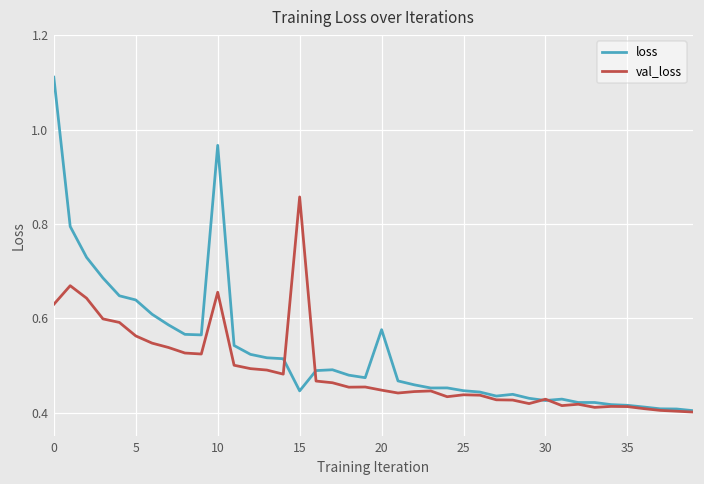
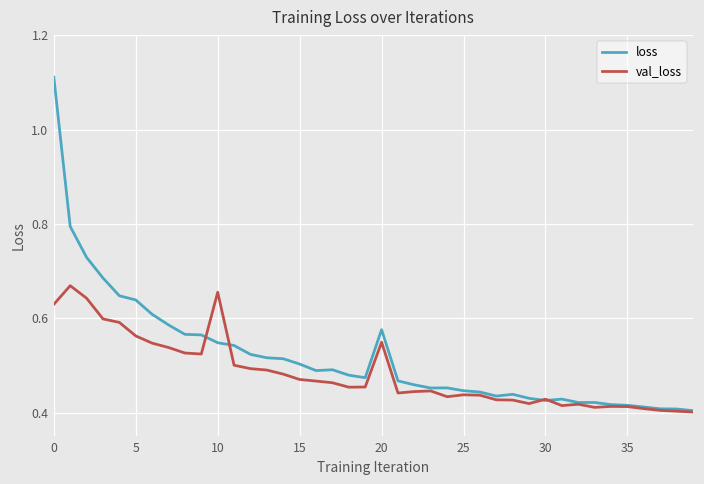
  {
    "loss": {
      "0": 1.11,
      "5": 0.64,
-     "10": 0.97,
-     "15": 0.45,
+     "10": 0.55,
+     "15": 0.50,
      "20": 0.58,
      "25": 0.45
    },
    "val_loss": {
      "0": 0.63,
      "5": 0.56,
      "10": 0.66,
-     "15": 0.86,
-     "20": 0.45,
+     "15": 0.47,
+     "20": 0.55,
      "25": 0.44
    }
  }
